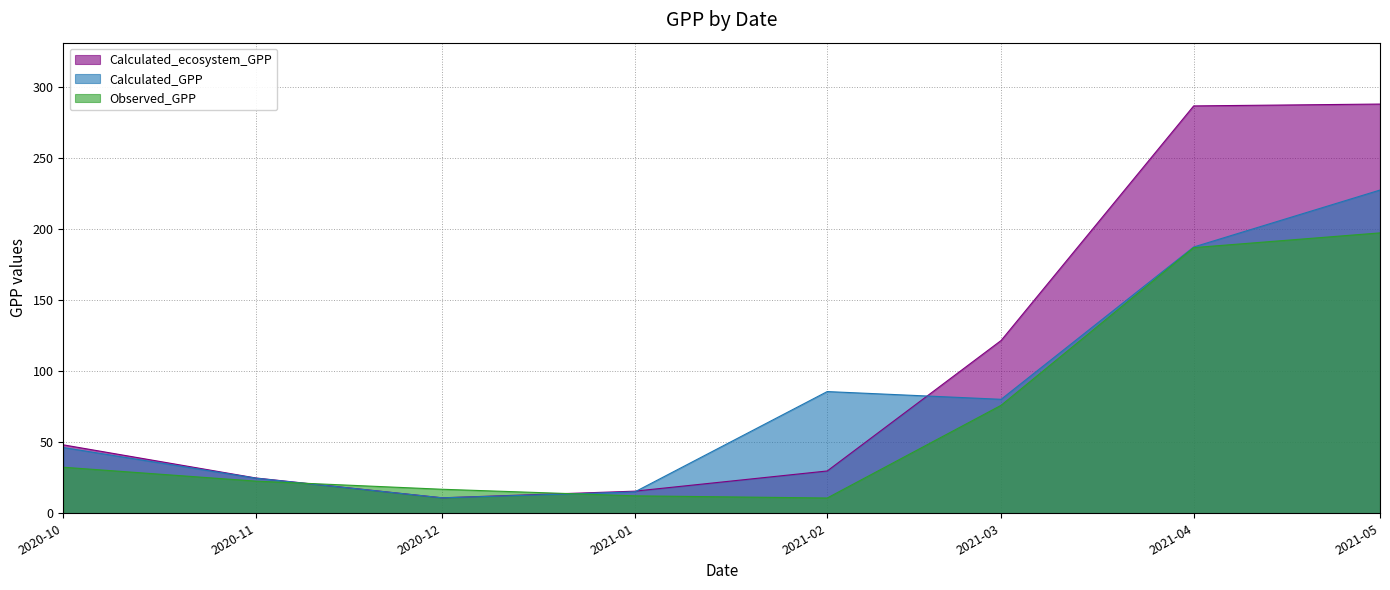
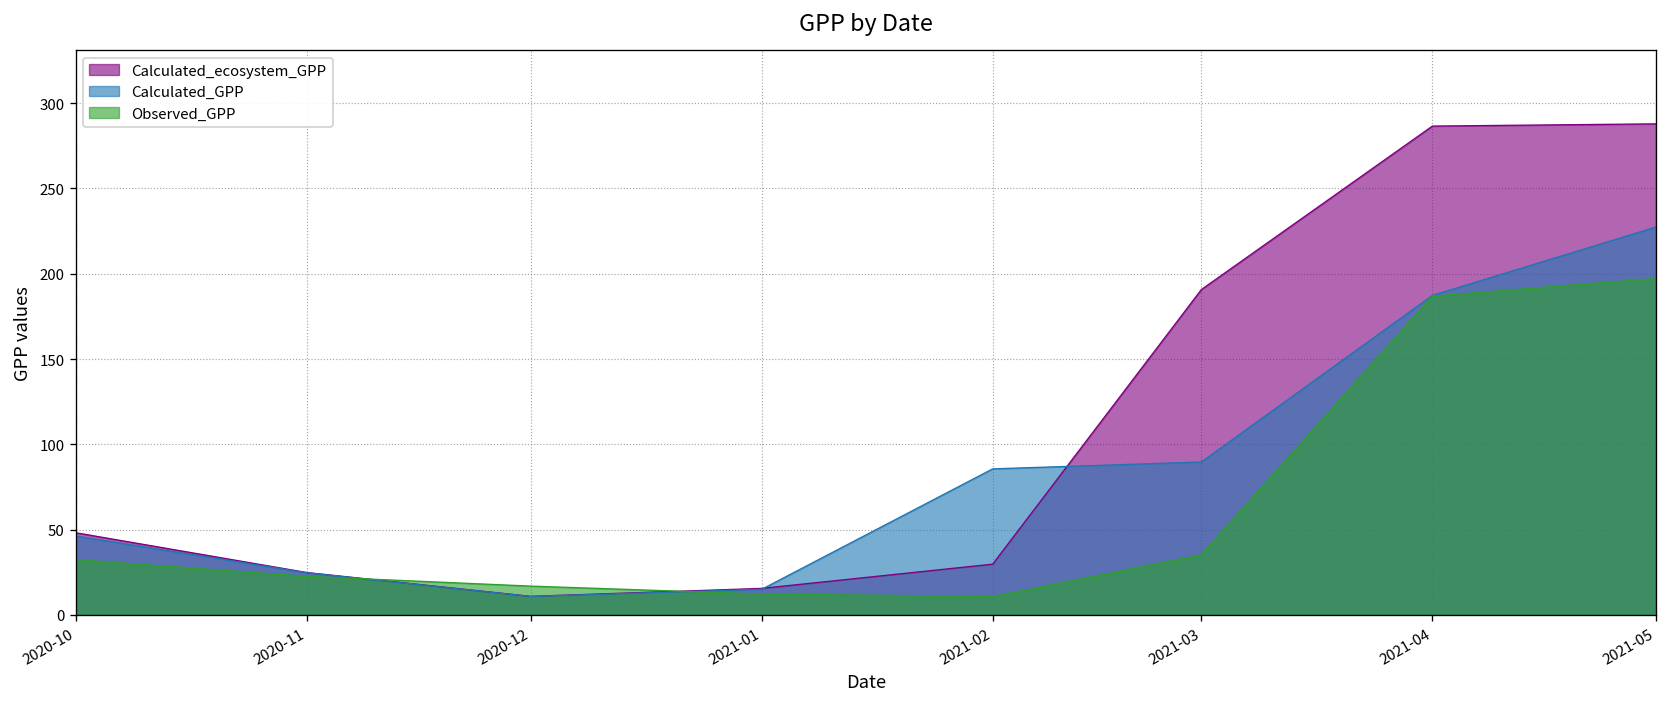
  {
    "Calculated_ecosystem_GPP": {
      "2020-10": 48,
      "2021-02": 30,
-     "2021-03": 122,
+     "2021-03": 191,
      "2021-04": 287,
      "2021-05": 288
    },
    "Calculated_GPP": {
      "2020-10": 46,
      "2021-02": 86,
-     "2021-03": 80,
+     "2021-03": 90,
      "2021-05": 227
    },
    "Observed_GPP": {
      "2020-10": 32,
      "2020-11": 23,
      "2020-12": 17,
      "2021-01": 12,
      "2021-02": 11,
-     "2021-03": 76,
+     "2021-03": 35,
      "2021-05": 197
    }
  }
